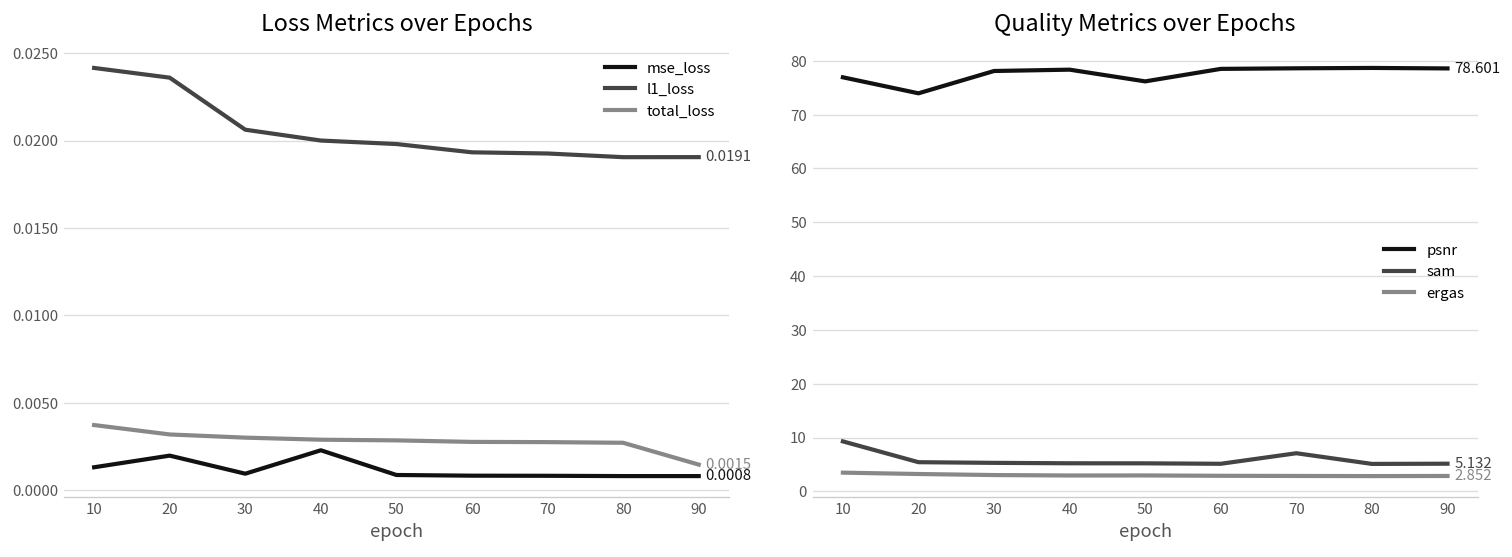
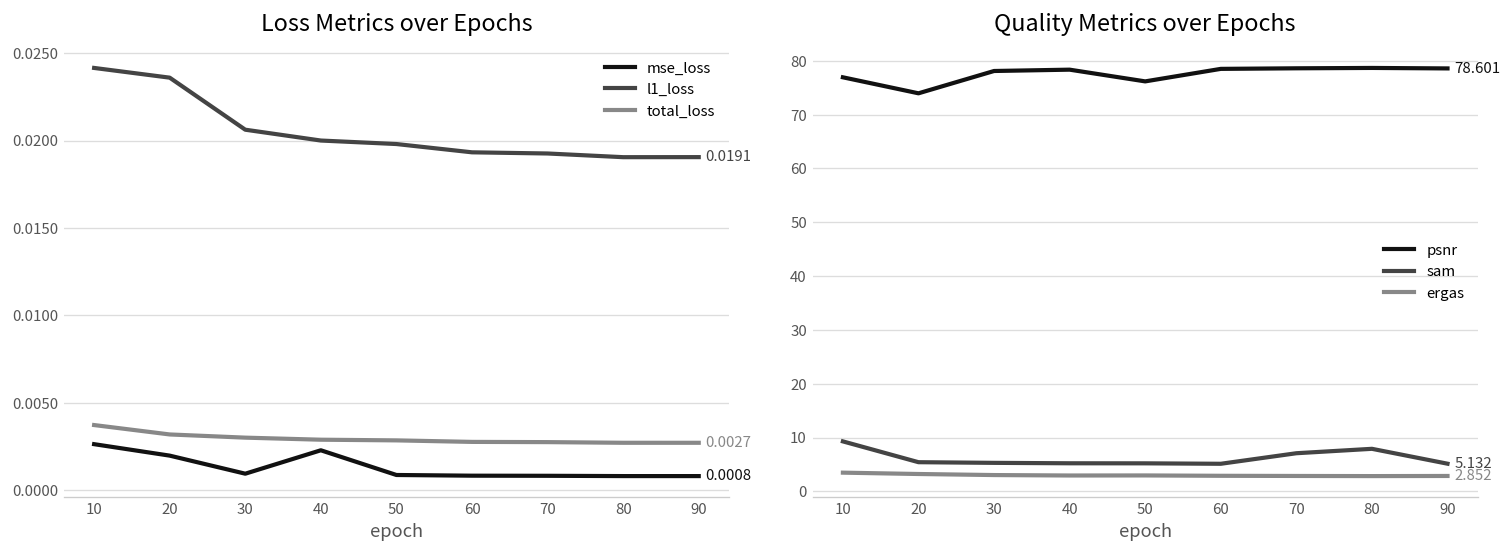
  {
    "Loss Metrics over Epochs": {
      "mse_loss": {
-       "10": 0.0013,
+       "10": 0.0026,
        "20": 0.0020,
        "30": 0.0009,
        "40": 0.0023,
        "50": 0.0009,
        "60": 0.0008,
        "70": 0.0008,
        "80": 0.0008
      },
      "l1_loss": {
        "90": 0.0191
      },
      "total_loss": {
-       "90": 0.0015
+       "90": 0.0027
      }
    },
    "Quality Metrics over Epochs": {
      "psnr": {
        "90": 78.601
      },
      "sam": {
        "10": 9,
        "20": 5,
        "30": 5,
        "40": 5,
        "50": 5,
        "60": 5,
        "70": 7,
-       "80": 5
+       "80": 8
      },
      "ergas": {
        "10": 3,
        "20": 3,
        "30": 3,
        "40": 3,
        "50": 3,
        "60": 3,
        "70": 3,
        "80": 3
      }
    }
  }
